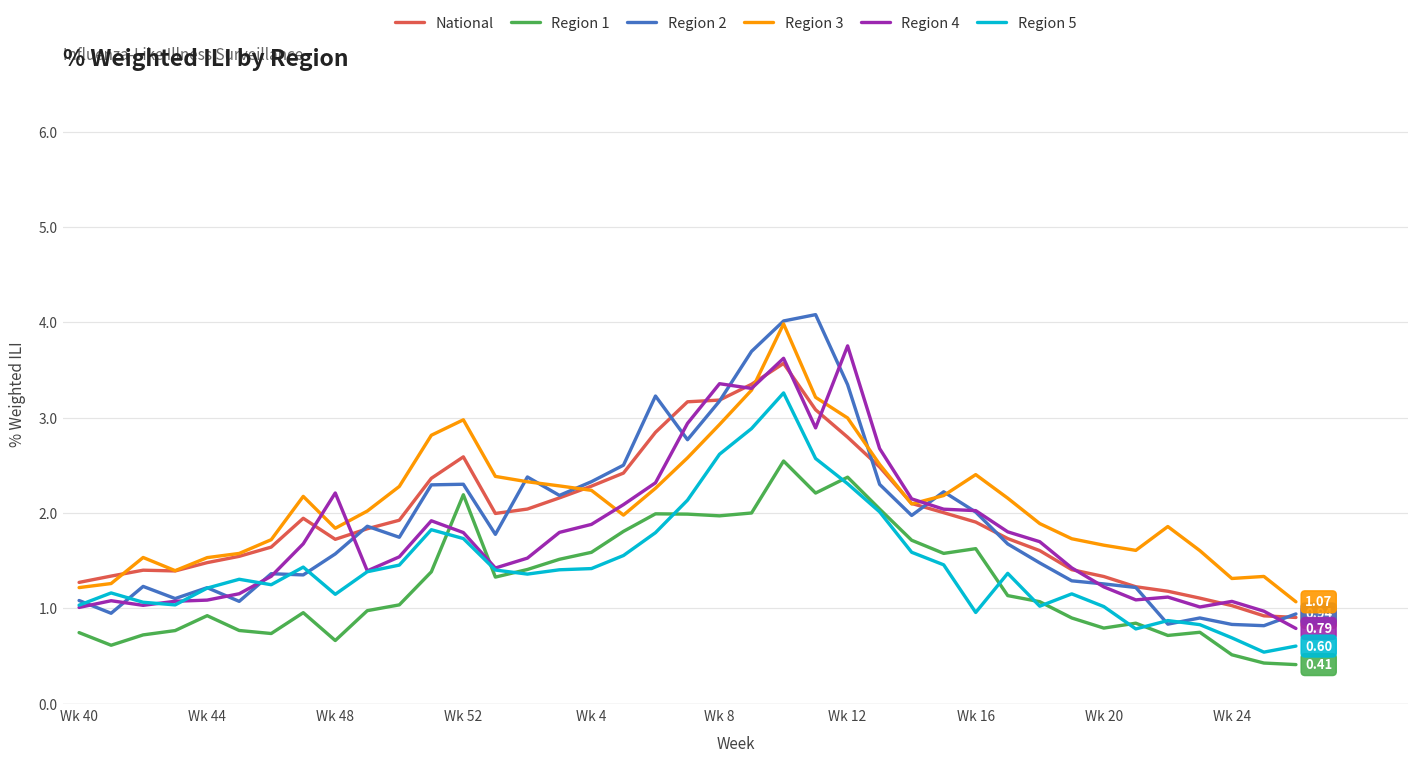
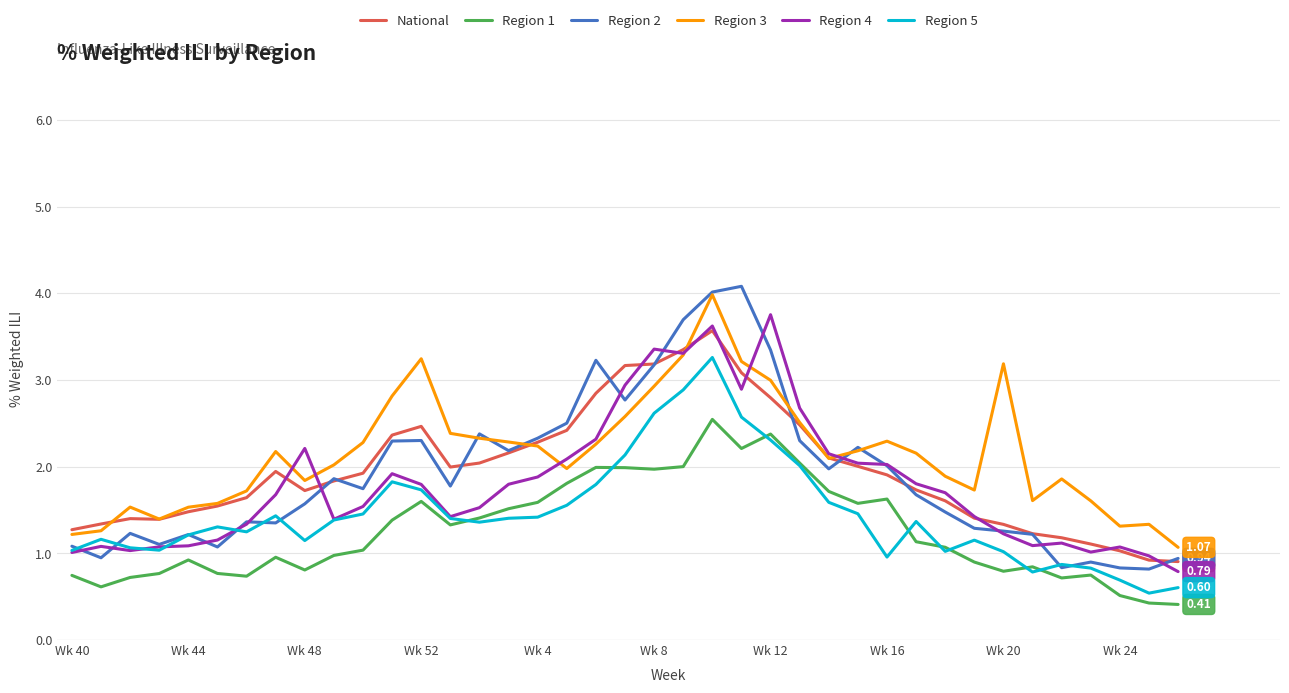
  {
    "National": {
      "Wk 40": 1.3,
      "Wk 44": 1.5,
      "Wk 48": 1.7,
-     "Wk 52": 2.6,
+     "Wk 52": 2.5,
      "Wk 4": 2.3,
      "Wk 12": 2.8,
      "Wk 16": 1.9,
      "Wk 20": 1.3,
      "Wk 24": 1.0
    },
    "Region 1": {
      "Wk 40": 0.7,
      "Wk 44": 0.9,
-     "Wk 48": 0.7,
-     "Wk 52": 2.2,
+     "Wk 48": 0.8,
+     "Wk 52": 1.6,
      "Wk 4": 1.6,
      "Wk 8": 2.0,
      "Wk 12": 2.4,
      "Wk 16": 1.6,
      "Wk 20": 0.8,
      "Wk 24": 0.5
    },
    "Region 2": {
      "Wk 40": 1.1,
      "Wk 48": 1.6,
      "Wk 52": 2.3,
      "Wk 4": 2.3,
      "Wk 12": 3.3,
      "Wk 20": 1.3,
      "Wk 24": 0.8
    },
    "Region 3": {
      "Wk 40": 1.2,
      "Wk 44": 1.5,
      "Wk 48": 1.8,
-     "Wk 52": 3.0,
+     "Wk 52": 3.2,
      "Wk 4": 2.2,
      "Wk 8": 2.9,
      "Wk 12": 3.0,
-     "Wk 16": 2.4,
-     "Wk 20": 1.7,
+     "Wk 16": 2.3,
+     "Wk 20": 3.2,
      "Wk 24": 1.3
    },
    "Region 4": {
      "Wk 44": 1.1,
      "Wk 48": 2.2,
      "Wk 52": 1.8,
      "Wk 4": 1.9,
      "Wk 8": 3.4,
      "Wk 12": 3.8,
      "Wk 20": 1.2,
      "Wk 24": 1.1
    },
    "Region 5": {
      "Wk 48": 1.1,
      "Wk 52": 1.7,
      "Wk 4": 1.4,
      "Wk 8": 2.6,
      "Wk 12": 2.3,
      "Wk 16": 1.0,
      "Wk 20": 1.0,
      "Wk 24": 0.7
    }
  }
